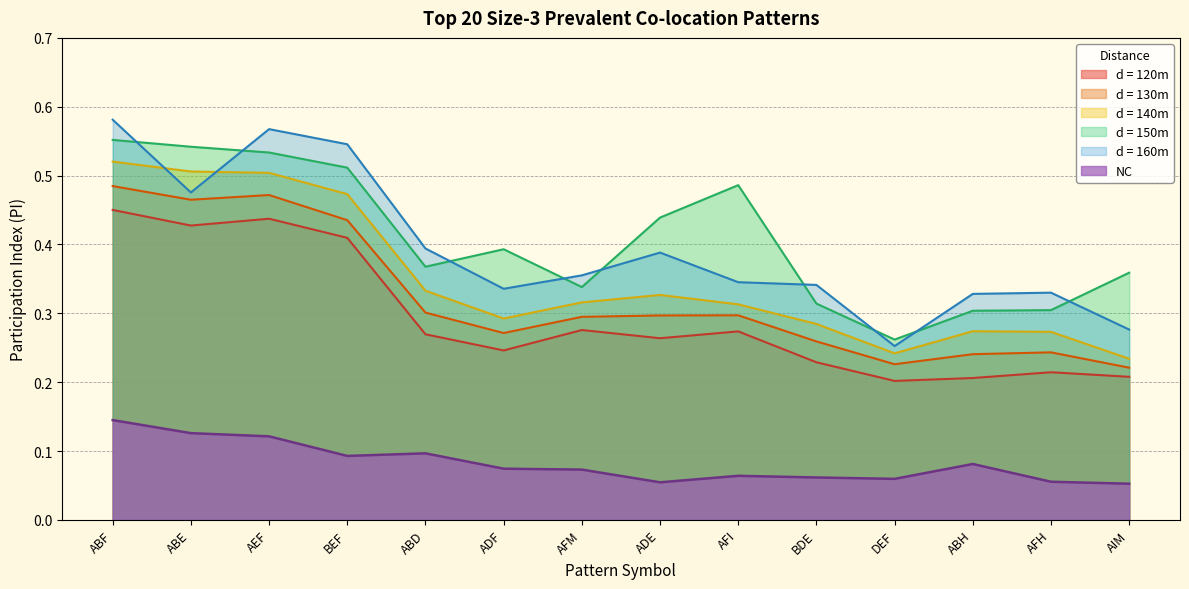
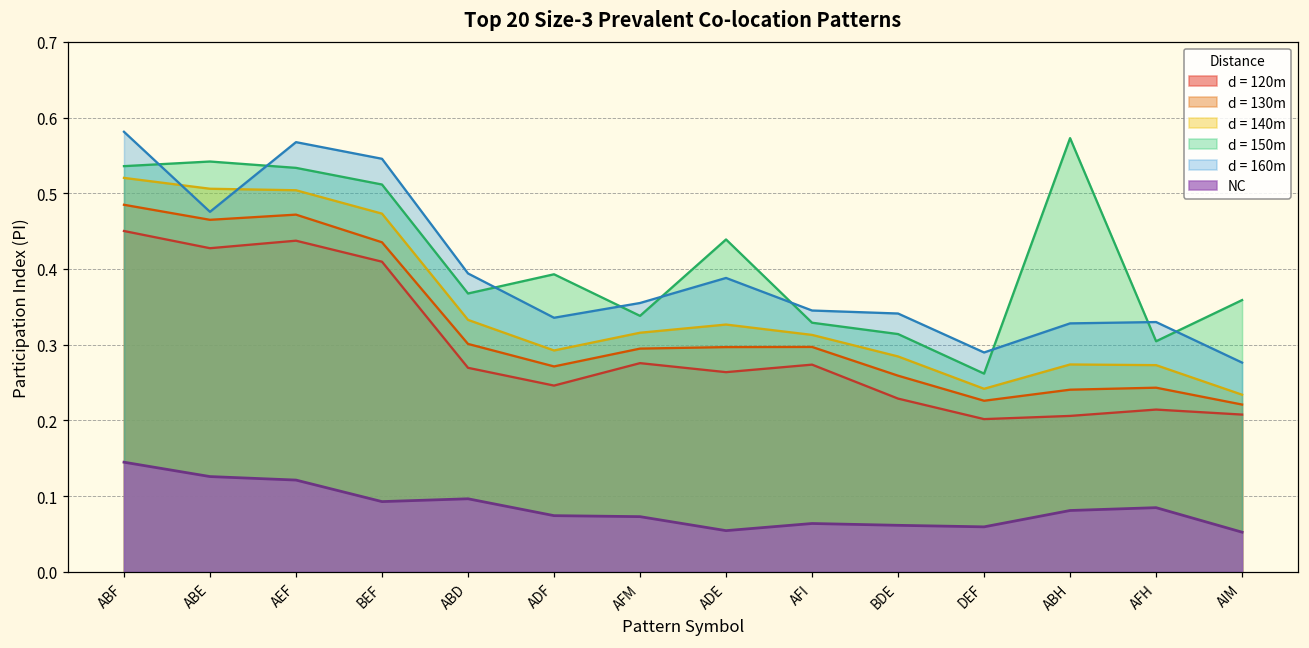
  {
    "d = 150m": {
-     "ABF": 0.55,
+     "ABF": 0.54,
      "ABE": 0.54,
      "AEF": 0.53,
      "BEF": 0.51,
      "ABD": 0.37,
      "ADF": 0.39,
      "AFM": 0.34,
      "ADE": 0.44,
-     "AFI": 0.49,
+     "AFI": 0.33,
      "BDE": 0.31,
      "DEF": 0.26,
-     "ABH": 0.30,
+     "ABH": 0.57,
      "AFH": 0.30,
      "AIM": 0.36
    },
    "d = 160m": {
      "ABF": 0.58,
      "ABE": 0.48,
      "AEF": 0.57,
      "BEF": 0.55,
      "ABD": 0.39,
      "ADF": 0.34,
      "AFM": 0.36,
      "ADE": 0.39,
      "AFI": 0.35,
      "BDE": 0.34,
-     "DEF": 0.25,
+     "DEF": 0.29,
      "ABH": 0.33,
      "AFH": 0.33,
      "AIM": 0.28
    },
    "NC": {
      "ABF": 0.14,
      "ABE": 0.13,
      "AEF": 0.12,
      "BEF": 0.09,
      "ABD": 0.10,
      "ADF": 0.07,
      "AFM": 0.07,
      "ADE": 0.05,
      "AFI": 0.06,
      "BDE": 0.06,
      "DEF": 0.06,
      "ABH": 0.08,
-     "AFH": 0.06,
+     "AFH": 0.08,
      "AIM": 0.05
    }
  }
